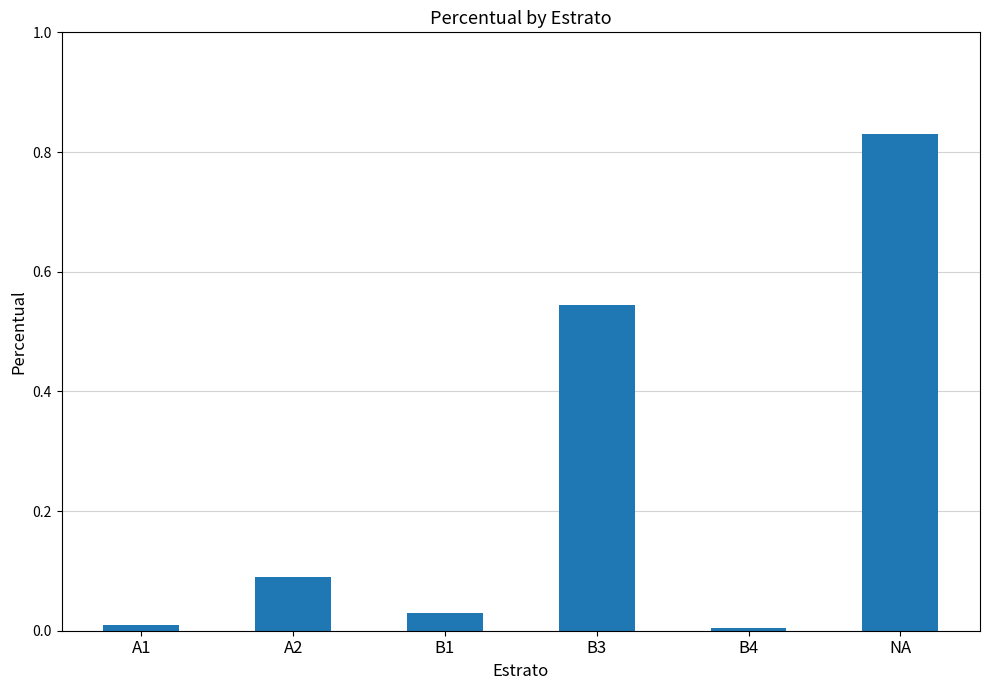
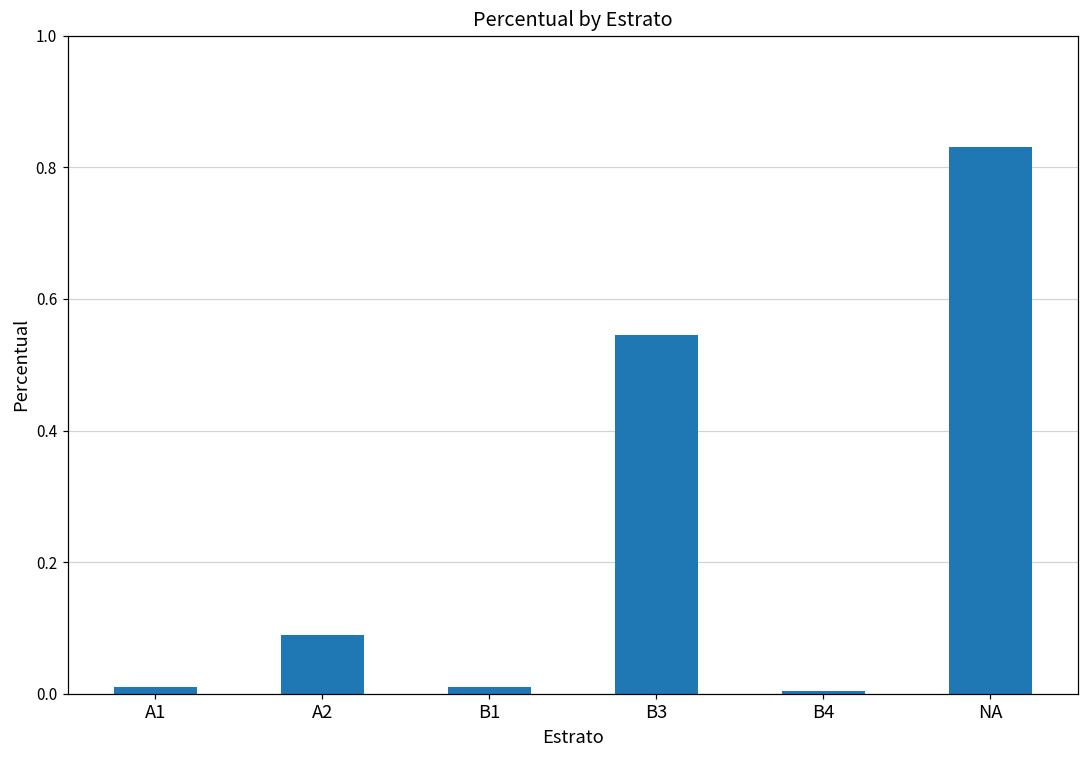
  {
    "A1": 0.01,
    "A2": 0.09,
-   "B1": 0.03,
+   "B1": 0.01,
    "B3": 0.55,
    "B4": 0.01,
    "NA": 0.83
  }
